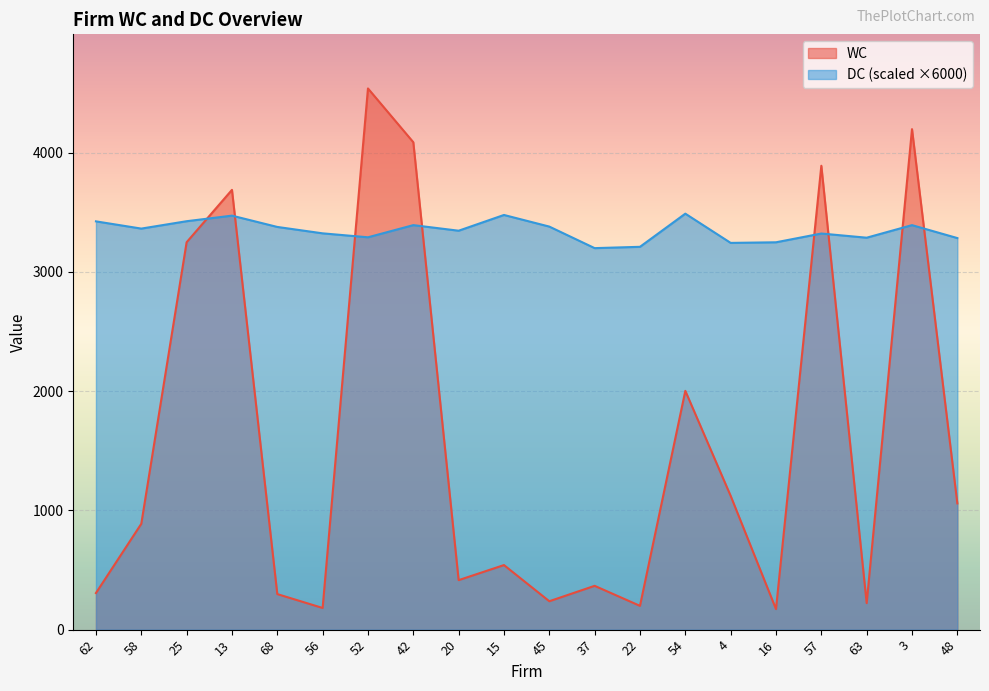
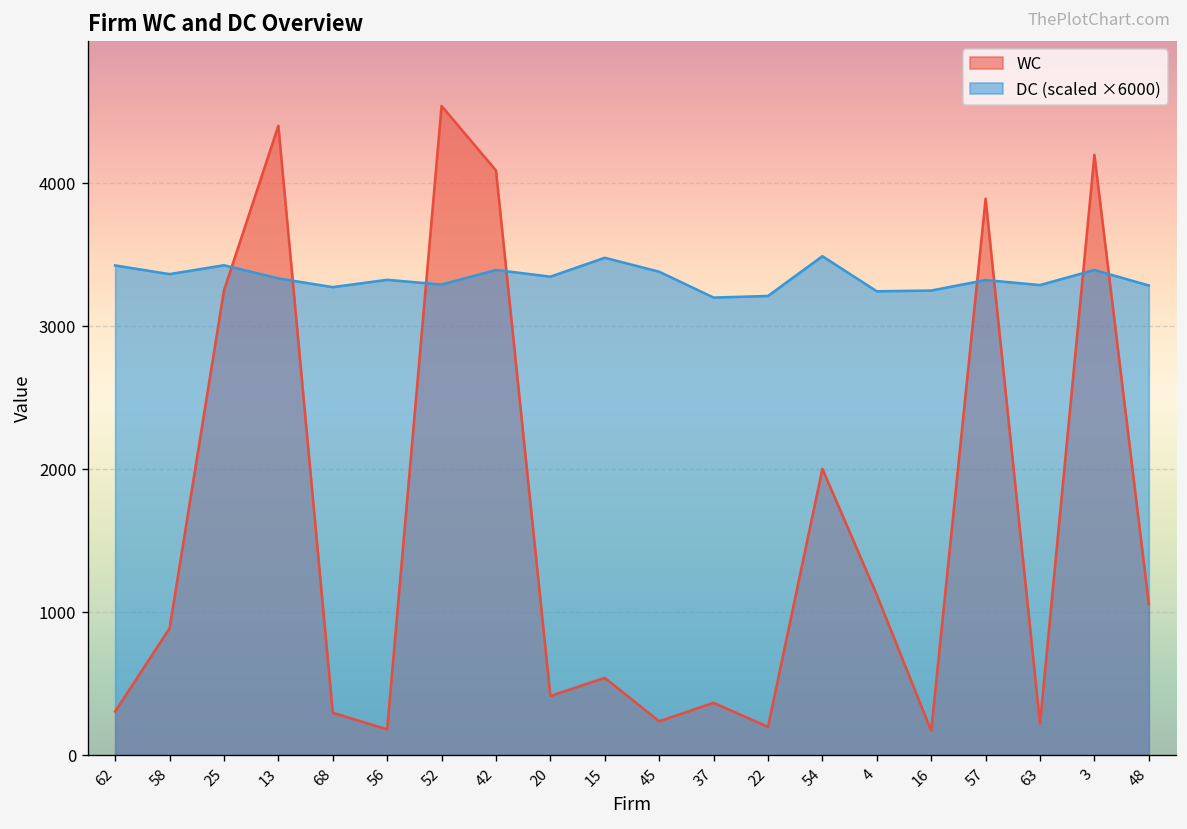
  {
    "WC": {
      "62": 310,
      "58": 890,
      "25": 3250,
-     "13": 3690,
+     "13": 4400,
      "68": 300,
      "56": 180,
      "52": 4540,
      "42": 4090,
      "20": 420,
      "15": 540,
      "45": 240,
      "37": 370,
      "22": 200,
      "54": 2000,
      "4": 1120,
      "16": 170,
      "57": 3890,
      "63": 220,
      "3": 4200,
      "48": 1060
    },
    "DC (scaled ×6000)": {
      "62": 3420,
      "58": 3360,
      "25": 3430,
-     "13": 3470,
-     "68": 3380,
+     "13": 3330,
+     "68": 3270,
      "56": 3320,
      "52": 3290,
      "42": 3390,
      "20": 3350,
      "15": 3480,
      "45": 3380,
      "37": 3200,
      "22": 3210,
      "54": 3490,
      "4": 3240,
      "16": 3250,
      "57": 3320,
      "63": 3290,
      "3": 3390,
      "48": 3280
    }
  }
